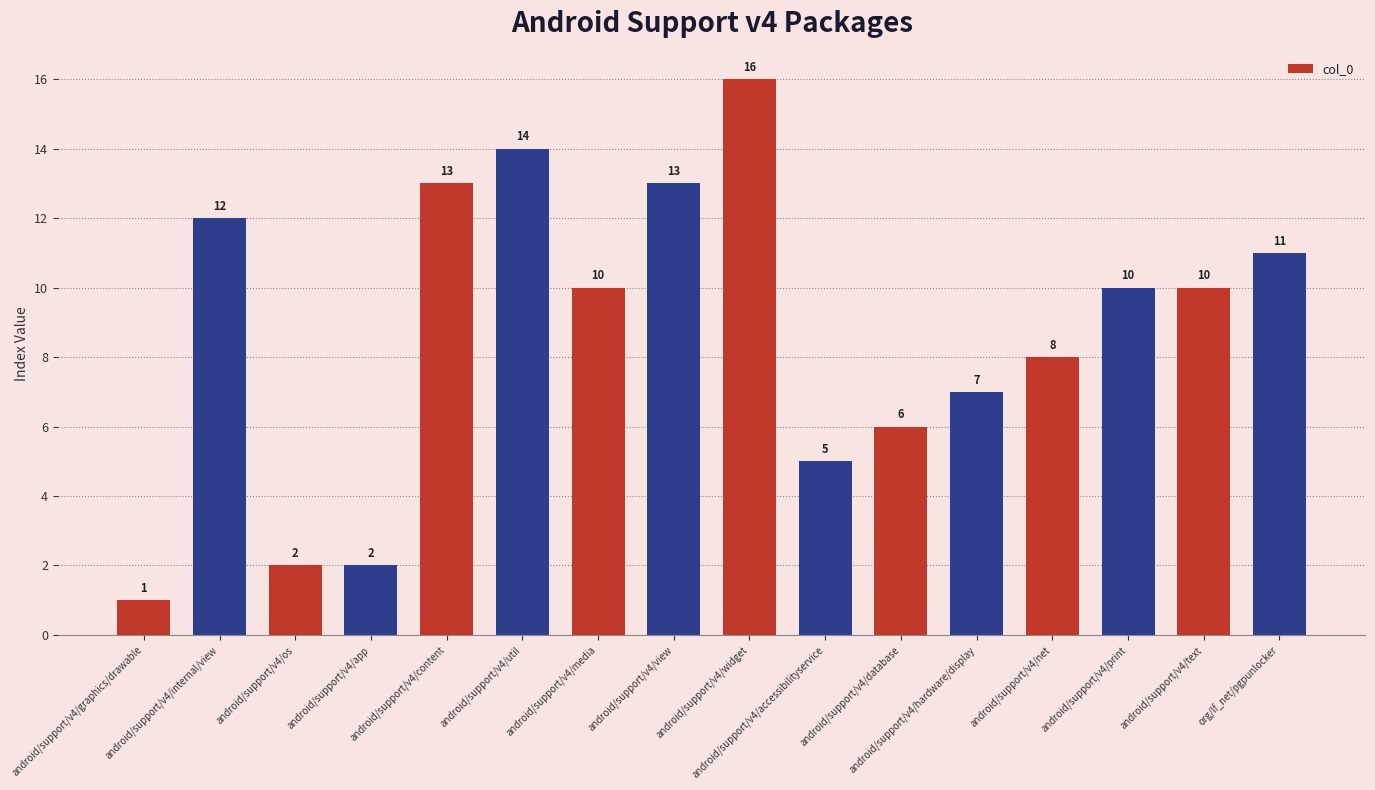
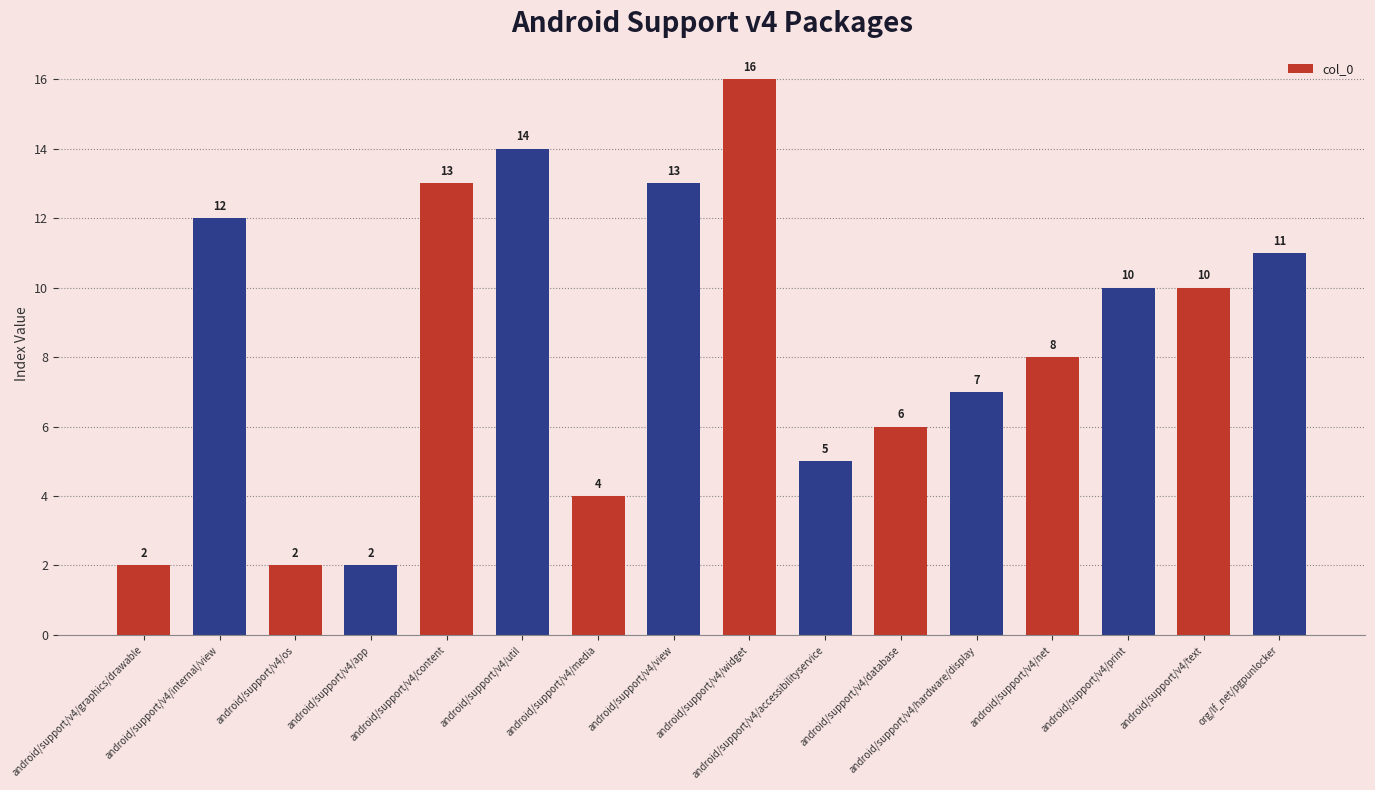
  {
-   "android/support/v4/graphics/drawable": 1,
+   "android/support/v4/graphics/drawable": 2,
    "android/support/v4/internal/view": 12,
    "android/support/v4/os": 2,
    "android/support/v4/app": 2,
    "android/support/v4/content": 13,
    "android/support/v4/util": 14,
-   "android/support/v4/media": 10,
+   "android/support/v4/media": 4,
    "android/support/v4/view": 13,
    "android/support/v4/widget": 16,
    "android/support/v4/accessibilityservice": 5,
    "android/support/v4/database": 6,
    "android/support/v4/hardware/display": 7,
    "android/support/v4/net": 8,
    "android/support/v4/print": 10,
    "android/support/v4/text": 10,
    "org/lf_net/pgpunlocker": 11
  }
